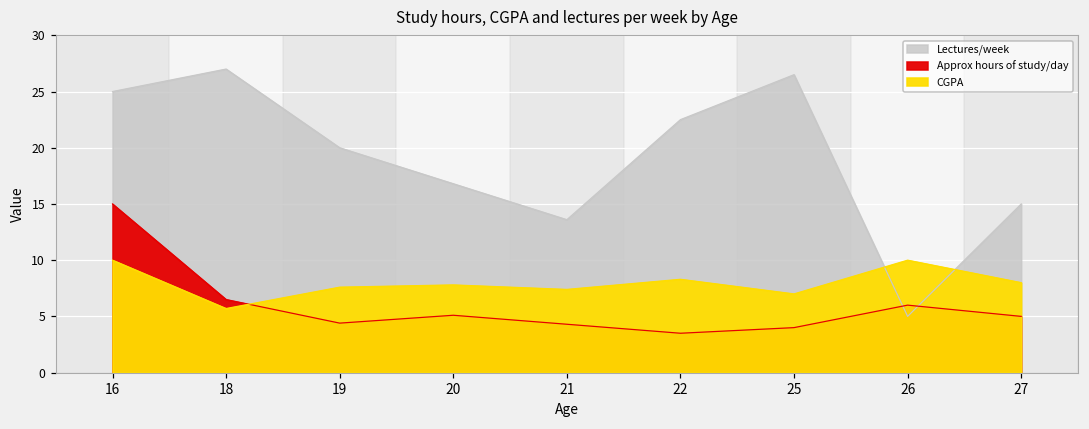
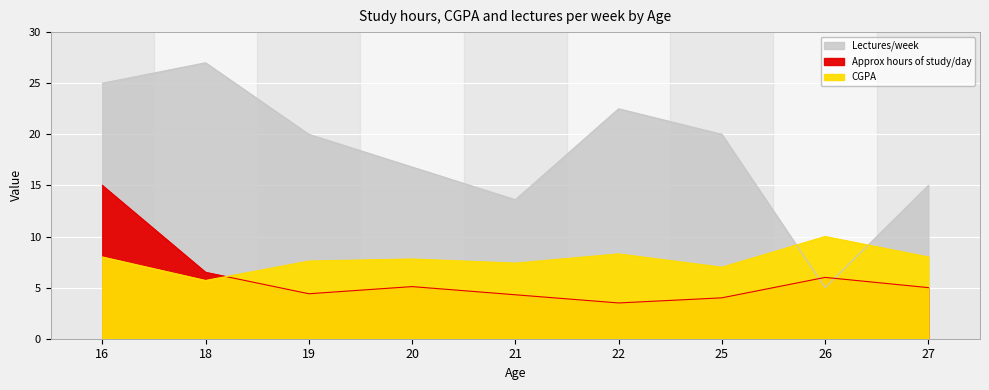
  {
    "Lectures/week": {
      "16": 25.0,
      "18": 27.0,
      "19": 20.0,
      "20": 16.8,
      "21": 13.6,
      "22": 22.5,
-     "25": 26.5,
+     "25": 20.0,
      "26": 5.0,
      "27": 15.0
    },
    "Approx hours of study/day": {
      "16": 15.0,
      "18": 6.5,
      "19": 4.4,
      "20": 5.1,
      "21": 4.3,
      "22": 3.5,
      "25": 4.0,
      "26": 6.0,
      "27": 5.0
    },
    "CGPA": {
-     "16": 10,
+     "16": 8,
      "18": 5.7,
      "19": 7.6,
      "20": 8,
      "21": 7.4,
      "22": 8.3,
      "25": 7,
      "26": 10,
      "27": 8
    }
  }
